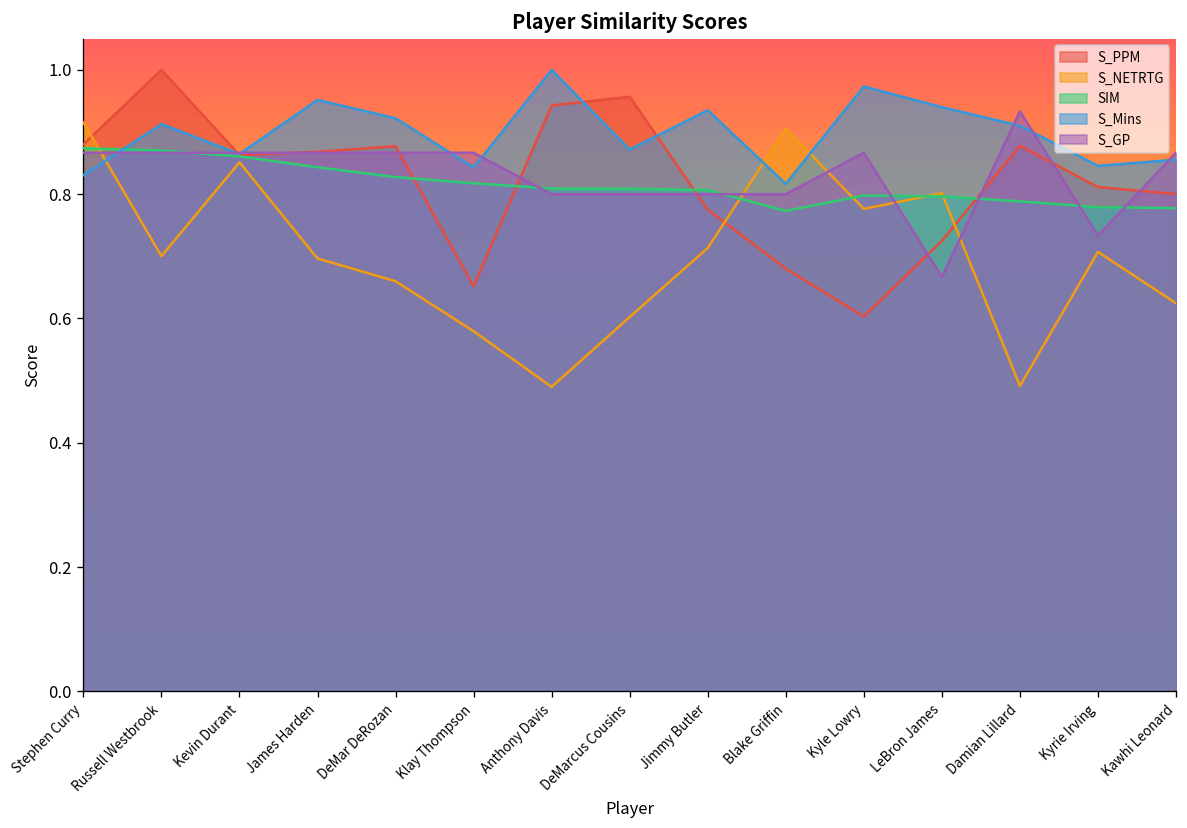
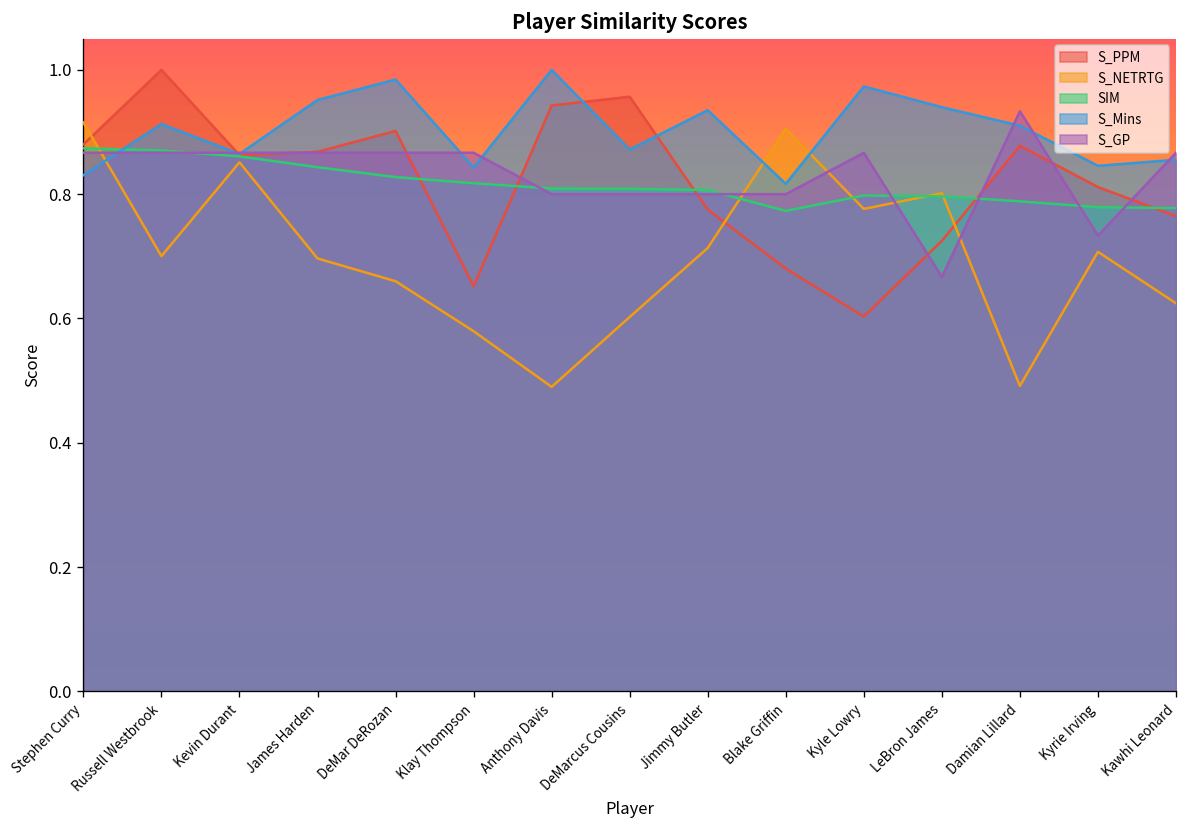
  {
    "S_PPM": {
      "Stephen Curry": 0.88,
      "Russell Westbrook": 1.00,
-     "DeMar DeRozan": 0.88,
+     "DeMar DeRozan": 0.90,
      "Klay Thompson": 0.65,
      "Anthony Davis": 0.94,
      "DeMarcus Cousins": 0.96,
      "Jimmy Butler": 0.78,
      "Blake Griffin": 0.68,
      "Kyle Lowry": 0.60,
      "LeBron James": 0.72,
      "Damian Lillard": 0.88,
      "Kyrie Irving": 0.81,
-     "Kawhi Leonard": 0.80
+     "Kawhi Leonard": 0.76
    },
    "S_NETRTG": {
      "Stephen Curry": 0.92,
      "Russell Westbrook": 0.70,
      "Kevin Durant": 0.85,
      "James Harden": 0.70,
      "DeMar DeRozan": 0.66,
      "Klay Thompson": 0.58,
      "Anthony Davis": 0.49,
      "DeMarcus Cousins": 0.60,
      "Jimmy Butler": 0.71,
      "Blake Griffin": 0.91,
      "Kyle Lowry": 0.78,
      "LeBron James": 0.80,
      "Damian Lillard": 0.49,
      "Kyrie Irving": 0.71,
      "Kawhi Leonard": 0.62
    },
    "SIM": {
      "Stephen Curry": 0.87,
      "James Harden": 0.84,
      "DeMar DeRozan": 0.83,
      "Klay Thompson": 0.82,
      "Anthony Davis": 0.81,
      "DeMarcus Cousins": 0.81,
      "Jimmy Butler": 0.81,
      "Blake Griffin": 0.77,
      "Kyle Lowry": 0.80,
      "LeBron James": 0.80,
      "Damian Lillard": 0.79,
      "Kyrie Irving": 0.78,
      "Kawhi Leonard": 0.78
    },
    "S_Mins": {
      "Stephen Curry": 0.83,
      "Russell Westbrook": 0.91,
      "James Harden": 0.95,
-     "DeMar DeRozan": 0.92,
+     "DeMar DeRozan": 0.98,
      "Klay Thompson": 0.84,
      "Anthony Davis": 1.00,
      "DeMarcus Cousins": 0.87,
      "Jimmy Butler": 0.94,
      "Blake Griffin": 0.82,
      "Kyle Lowry": 0.97,
      "LeBron James": 0.94,
      "Damian Lillard": 0.91,
      "Kyrie Irving": 0.85,
      "Kawhi Leonard": 0.86
    },
    "S_GP": {
      "Stephen Curry": 0.87,
      "DeMar DeRozan": 0.87,
      "Klay Thompson": 0.87,
      "Anthony Davis": 0.80,
      "DeMarcus Cousins": 0.80,
      "Jimmy Butler": 0.80,
      "Blake Griffin": 0.80,
      "Kyle Lowry": 0.87,
      "LeBron James": 0.67,
      "Damian Lillard": 0.93,
      "Kyrie Irving": 0.73,
      "Kawhi Leonard": 0.87
    }
  }
